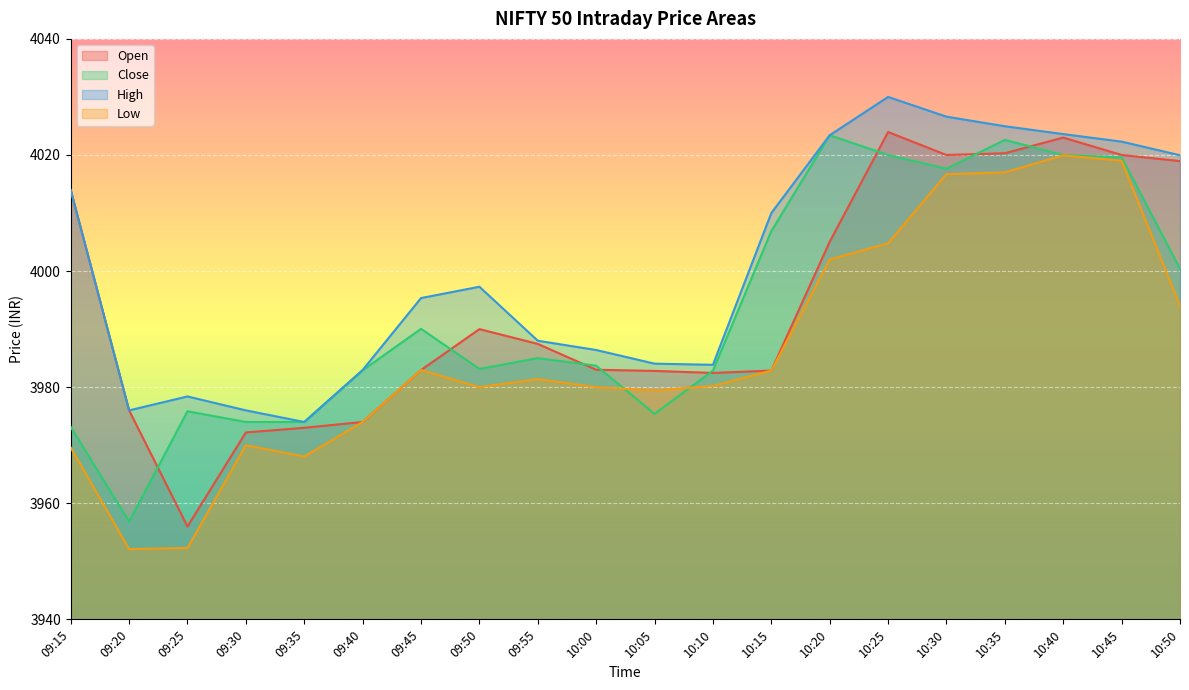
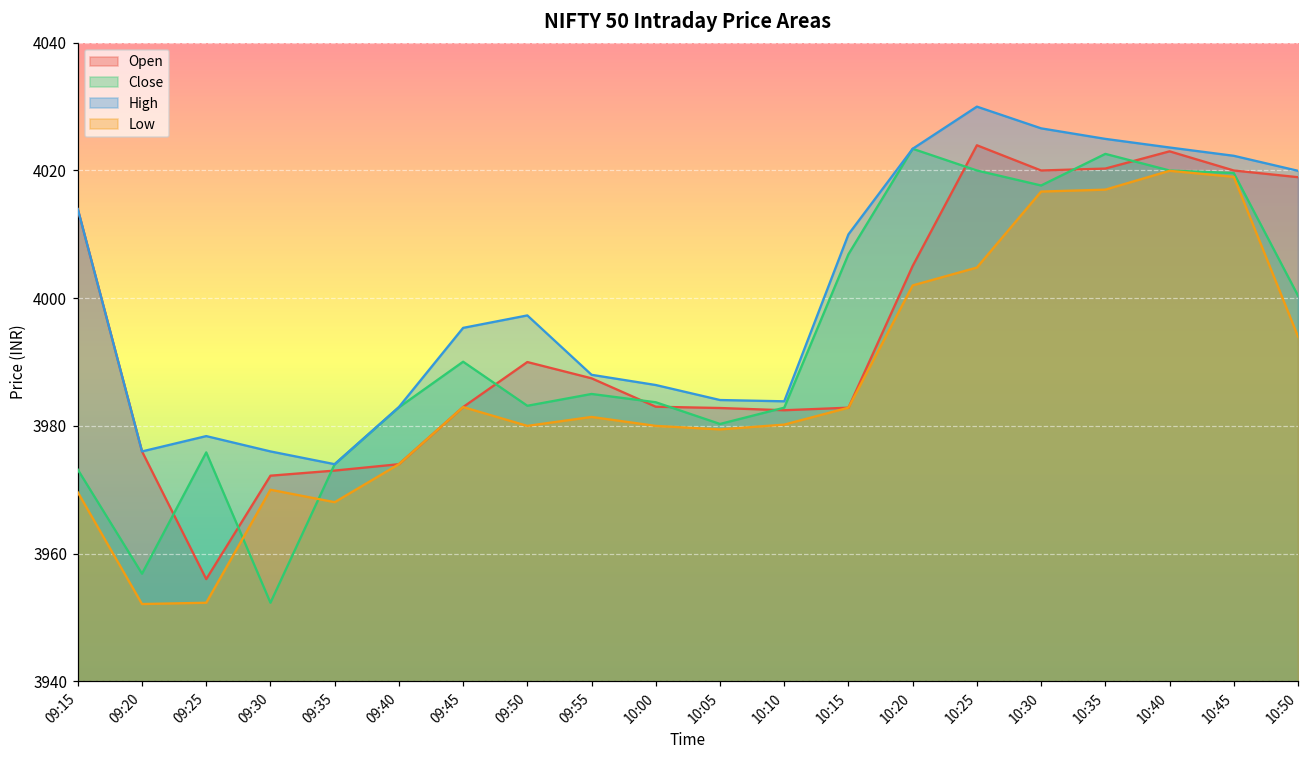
  {
    "Close": {
      "09:15": 3973,
      "09:20": 3957,
      "09:25": 3976,
-     "09:30": 3974,
+     "09:30": 3952,
      "09:45": 3990,
      "09:50": 3983,
      "09:55": 3985,
      "10:00": 3984,
-     "10:05": 3975,
+     "10:05": 3980,
      "10:15": 4007,
      "10:25": 4020,
      "10:30": 4018,
      "10:35": 4023,
      "10:50": 4000
    },
    "High": {
      "09:25": 3978,
      "09:30": 3976,
      "09:45": 3995,
      "09:50": 3997,
      "09:55": 3988,
      "10:00": 3986,
      "10:05": 3984,
      "10:10": 3984,
      "10:15": 4010,
      "10:25": 4030,
      "10:30": 4027,
      "10:35": 4025,
      "10:40": 4024,
      "10:45": 4022,
      "10:50": 4020
    }
  }
